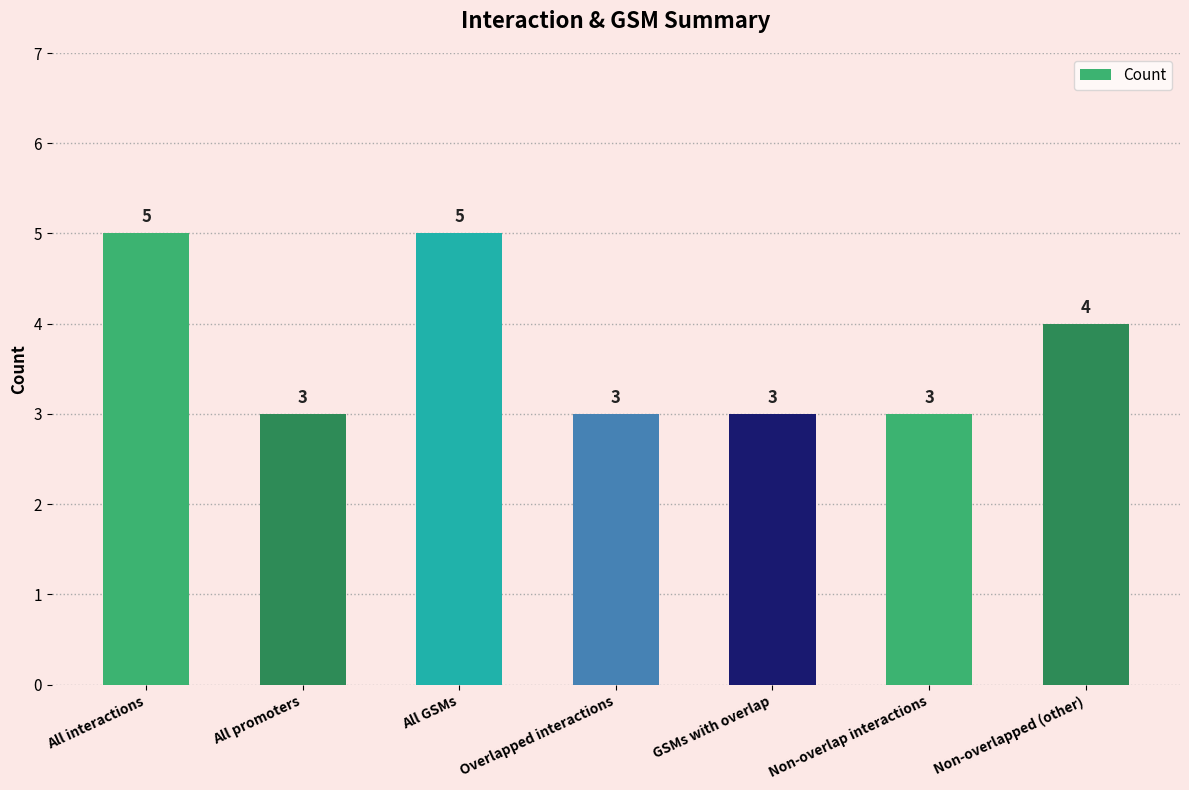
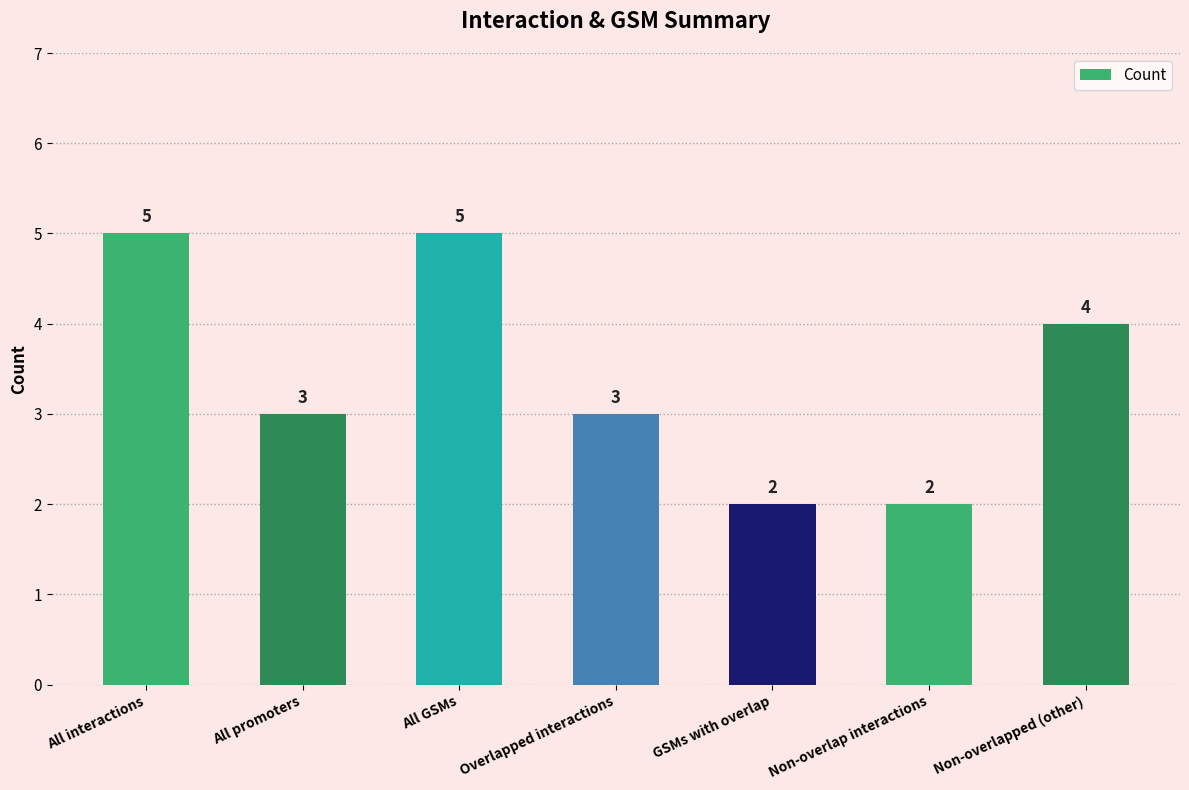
  {
    "All interactions": 5,
    "All promoters": 3,
    "All GSMs": 5,
    "Overlapped interactions": 3,
-   "GSMs with overlap": 3,
-   "Non-overlap interactions": 3,
+   "GSMs with overlap": 2,
+   "Non-overlap interactions": 2,
    "Non-overlapped (other)": 4
  }
